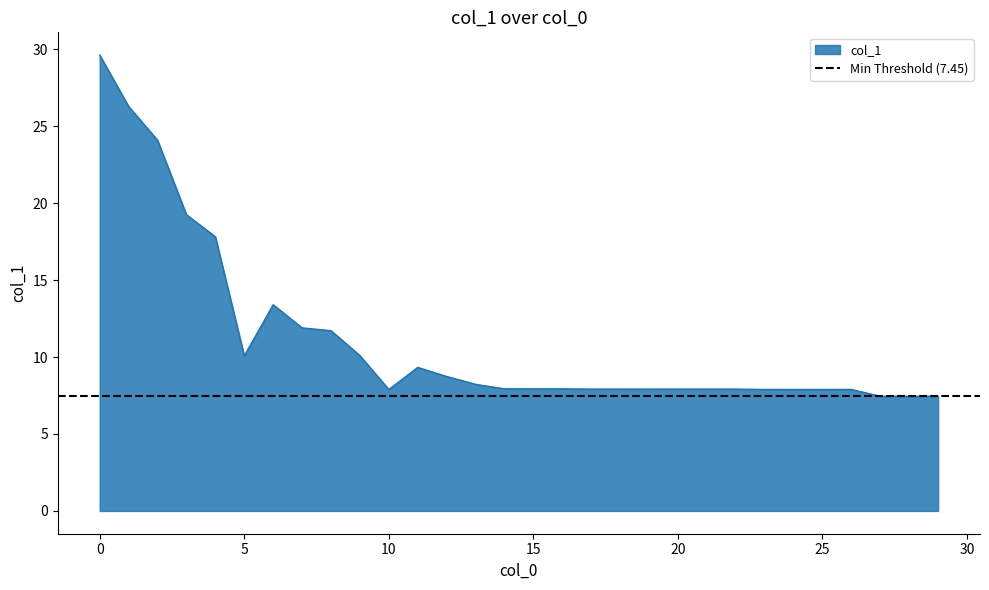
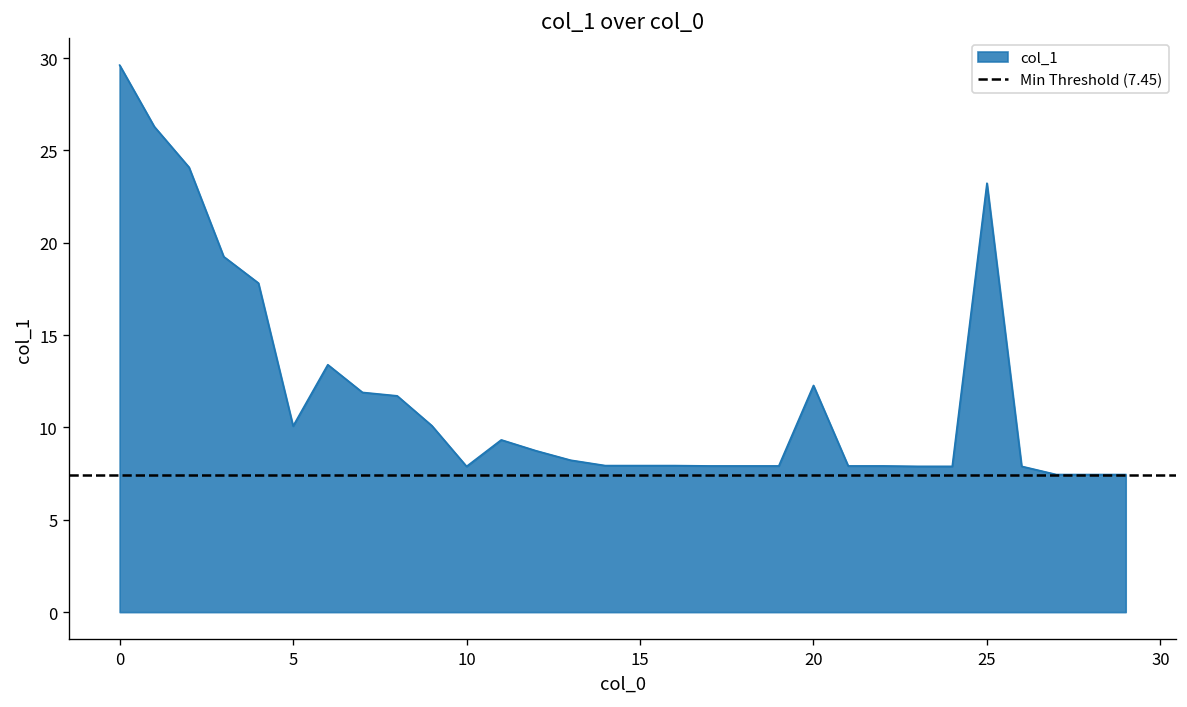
  {
    "0": 29.6,
    "5": 10.1,
    "10": 7.9,
    "15": 7.9,
-   "20": 7.9,
-   "25": 7.9
+   "20": 12.3,
+   "25": 23.2
  }
